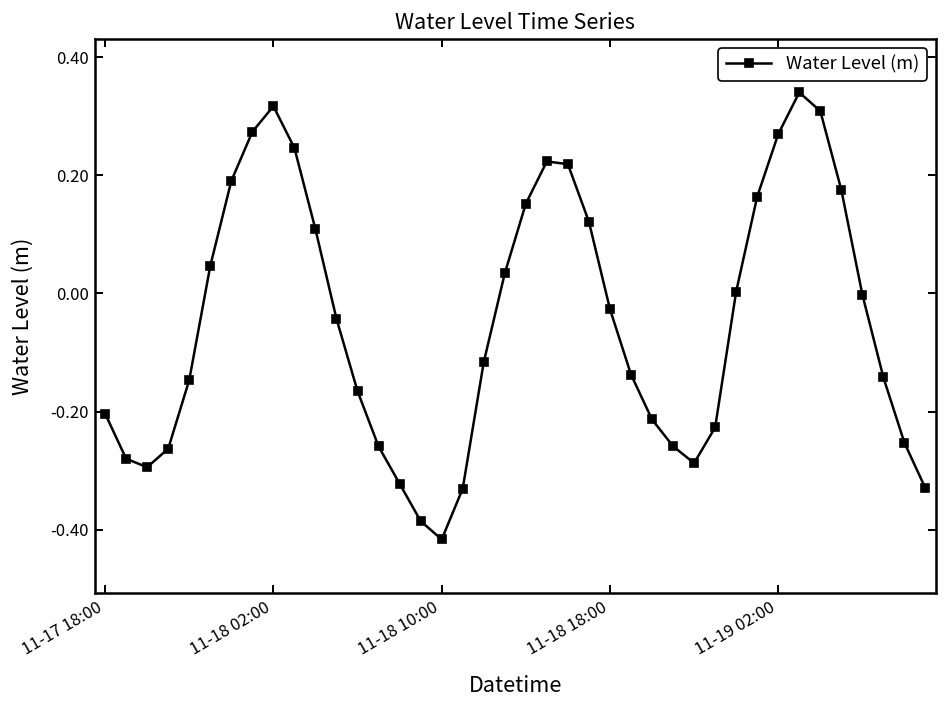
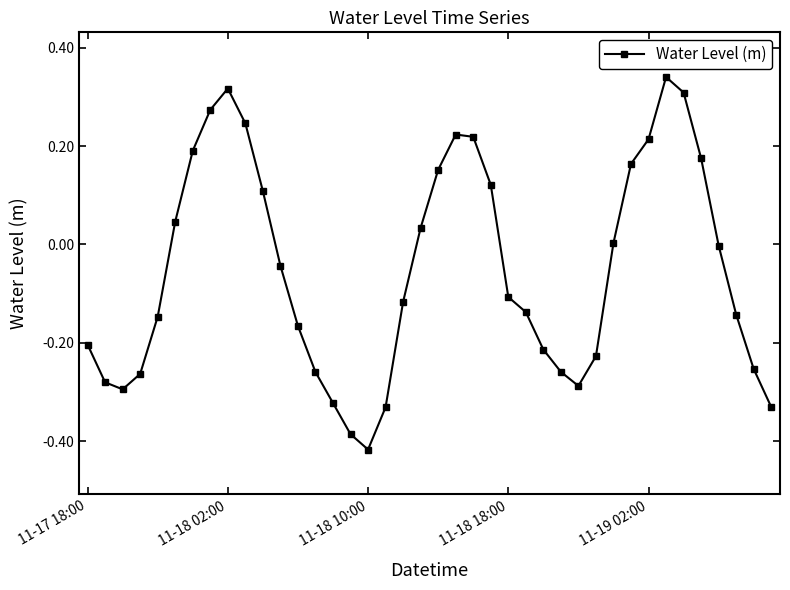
  {
    "11-17 18:00": -0.20,
    "11-18 02:00": 0.32,
    "11-18 10:00": -0.42,
-   "11-18 18:00": -0.03,
-   "11-19 02:00": 0.27
+   "11-18 18:00": -0.11,
+   "11-19 02:00": 0.21
  }
